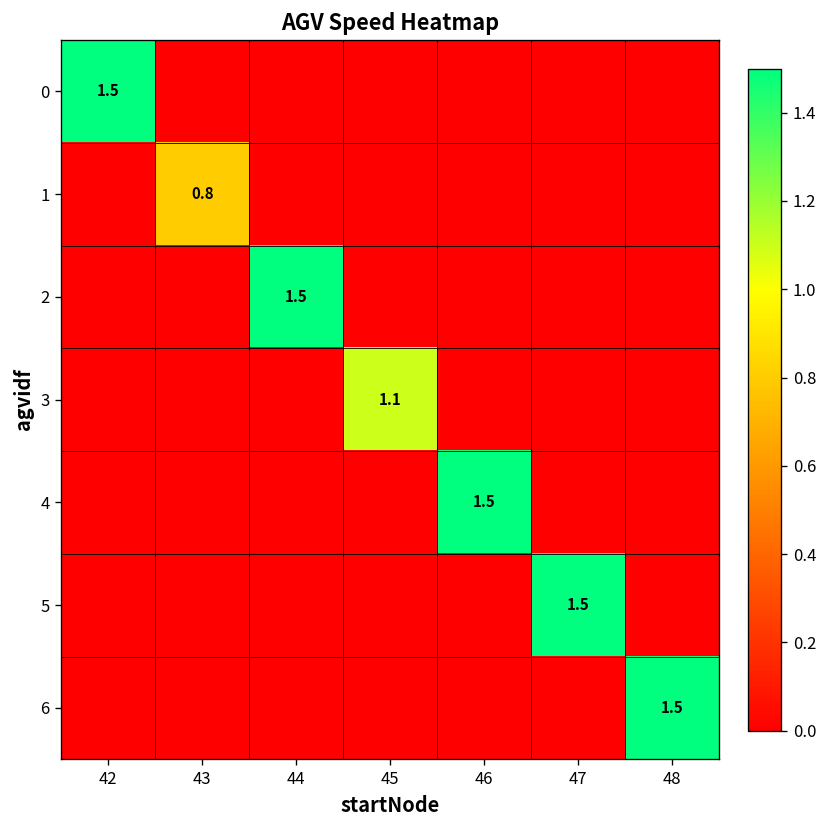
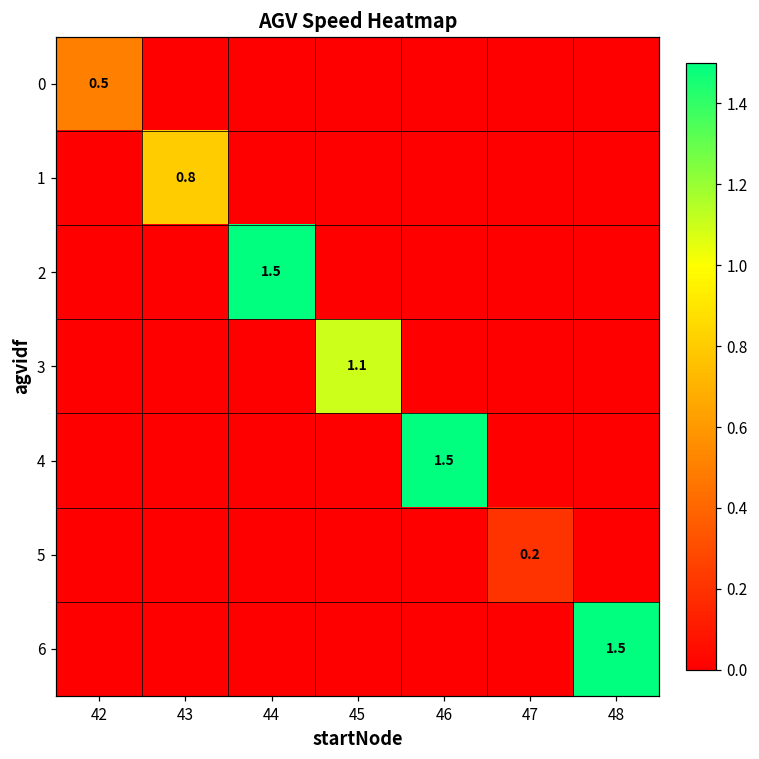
  {
    "0": {
-     "42": 1.5
+     "42": 0.5
    },
    "1": {
      "43": 0.8
    },
    "2": {
      "44": 1.5
    },
    "3": {
      "45": 1.1
    },
    "4": {
      "46": 1.5
    },
    "5": {
-     "47": 1.5
+     "47": 0.2
    },
    "6": {
      "48": 1.5
    }
  }
